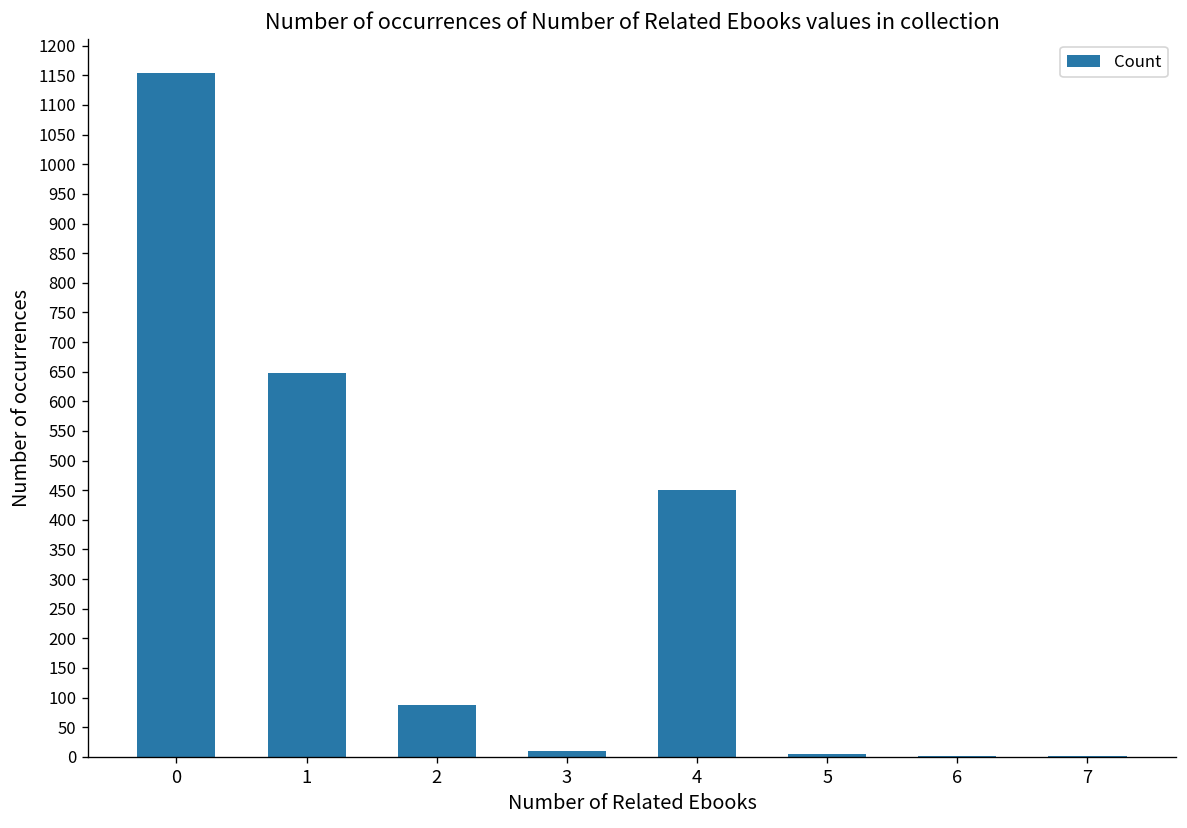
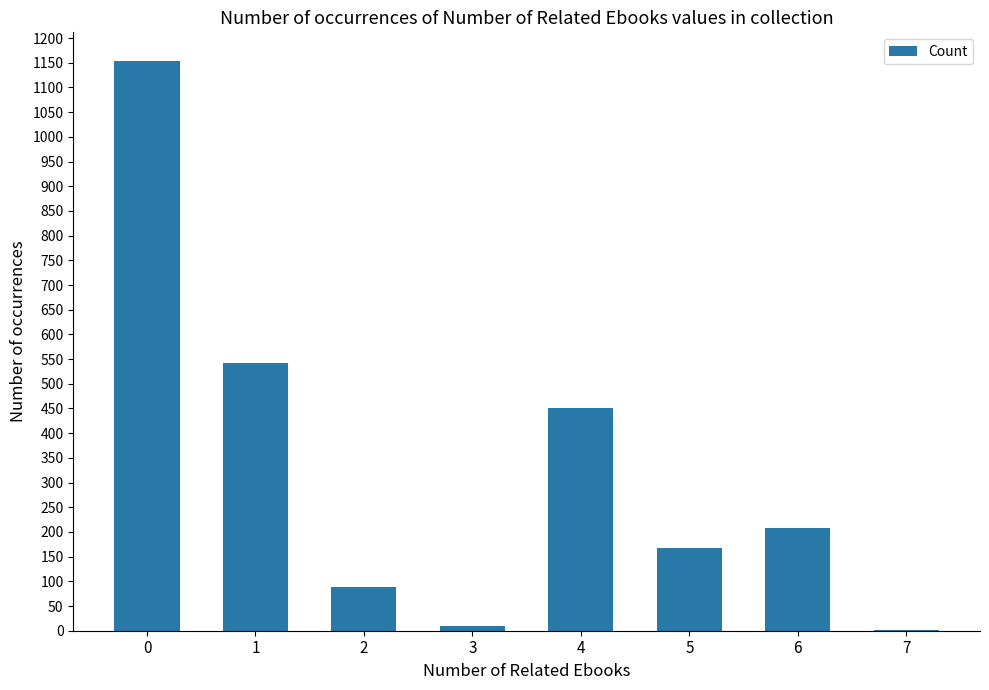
  {
    "0": 1150,
-   "1": 650,
+   "1": 540,
    "2": 90,
    "3": 10,
    "4": 450,
-   "5": 0,
-   "6": 0
+   "5": 170,
+   "6": 210
  }
